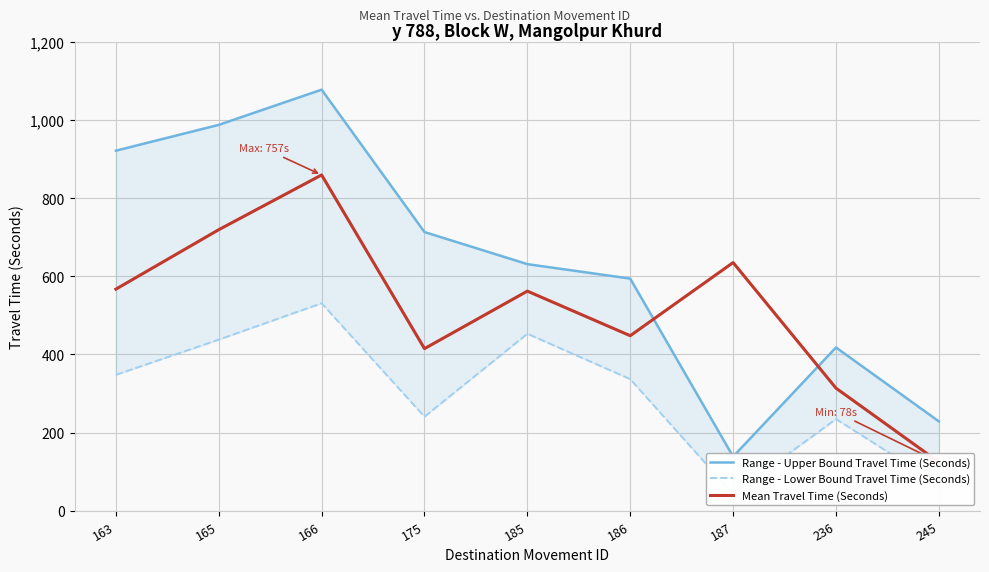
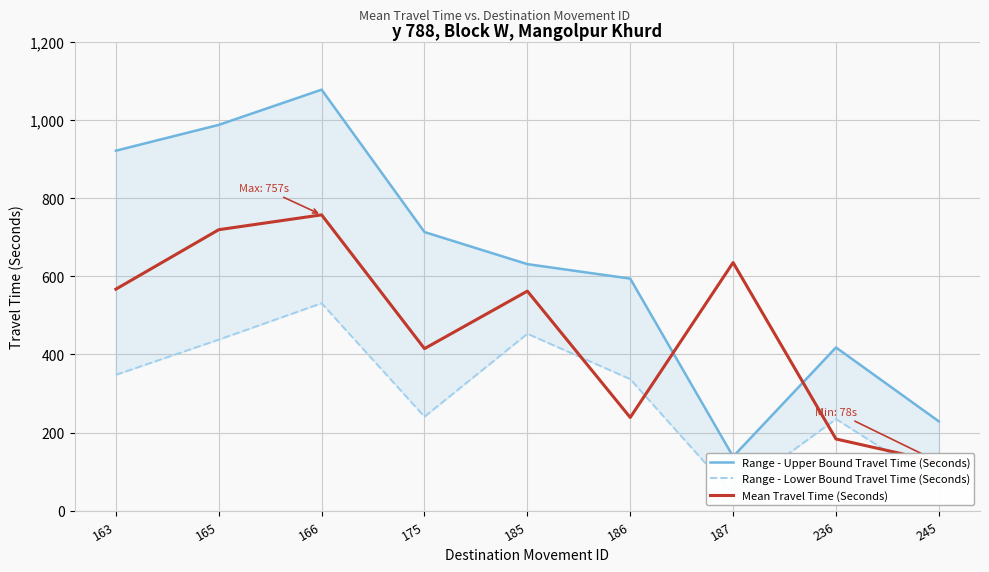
  {
    "Mean Travel Time (Seconds)": {
      "163": 570,
      "165": 720,
-     "166": 860,
+     "166": 760,
      "175": 420,
      "185": 560,
-     "186": 450,
+     "186": 240,
      "187": 640,
-     "236": 310
+     "236": 180
    }
  }
